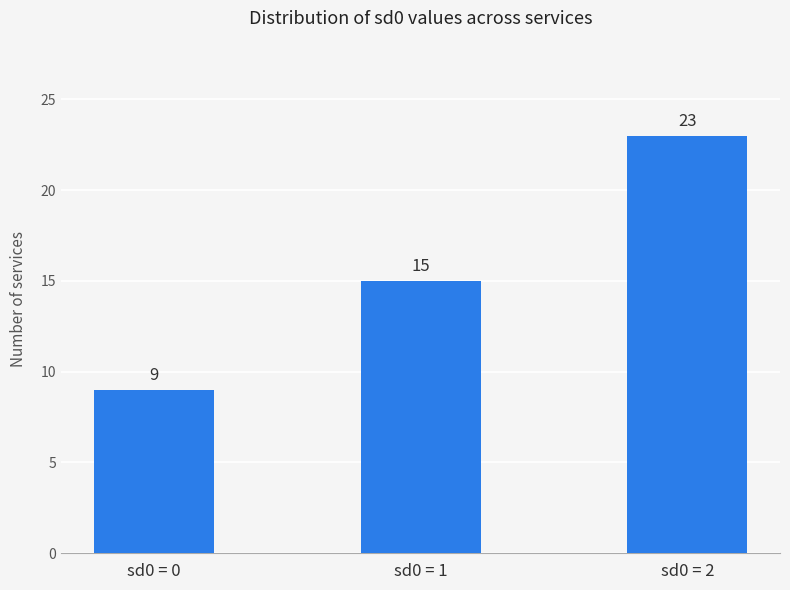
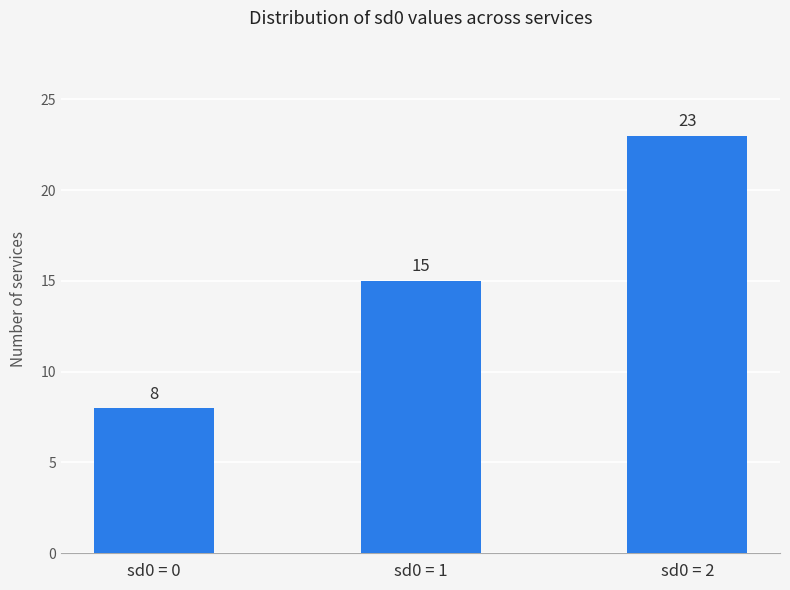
  {
-   "sd0 = 0": 9,
+   "sd0 = 0": 8,
    "sd0 = 1": 15,
    "sd0 = 2": 23
  }
